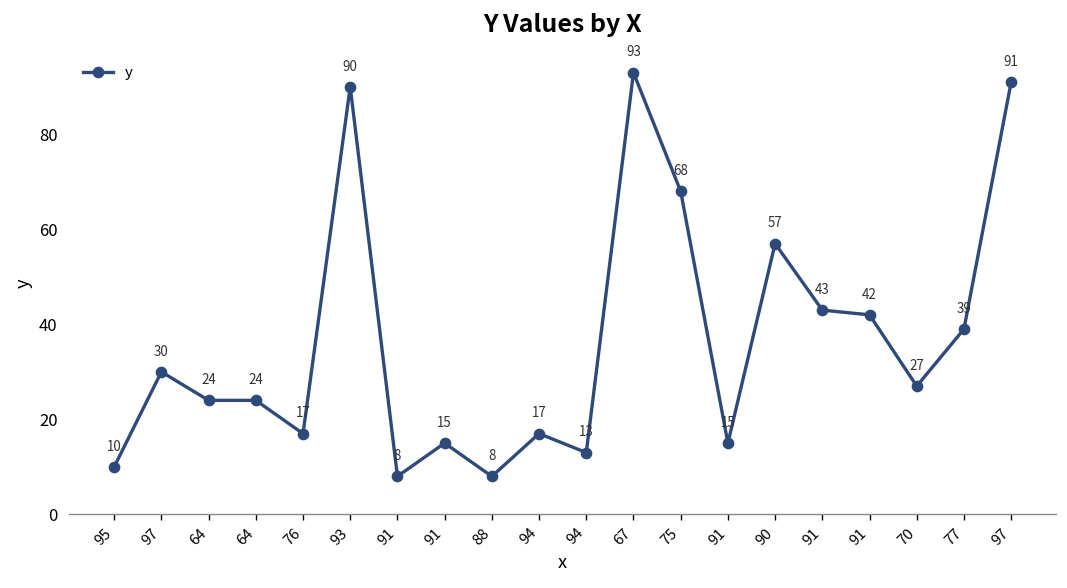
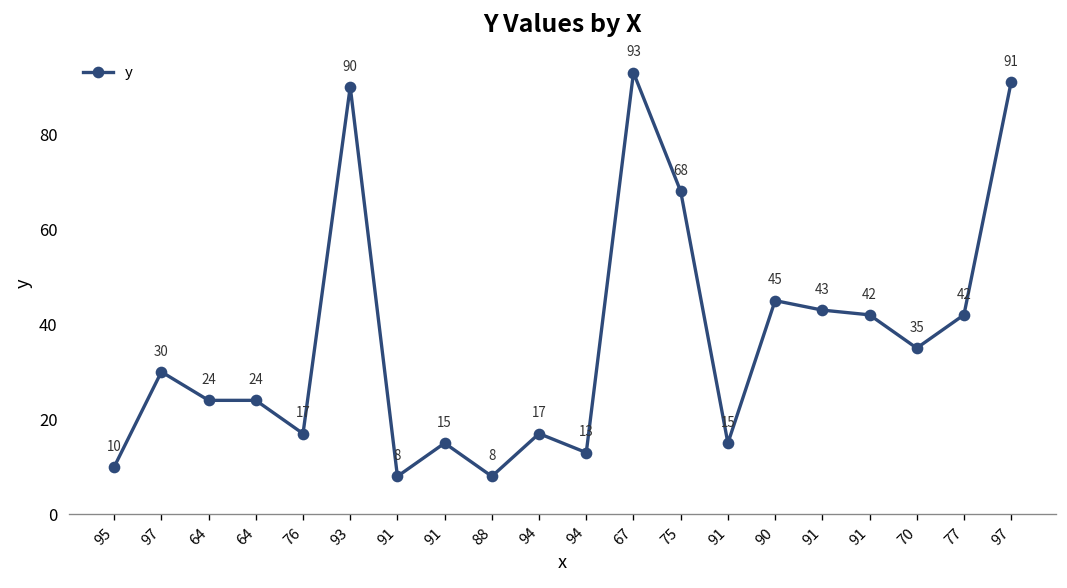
  {
    "95": 10,
    "76": 17,
    "93": 90,
    "88": 8,
    "67": 93,
    "75": 68,
-   "90": 57,
-   "70": 27,
-   "77": 39
+   "90": 45,
+   "70": 35,
+   "77": 42
  }
